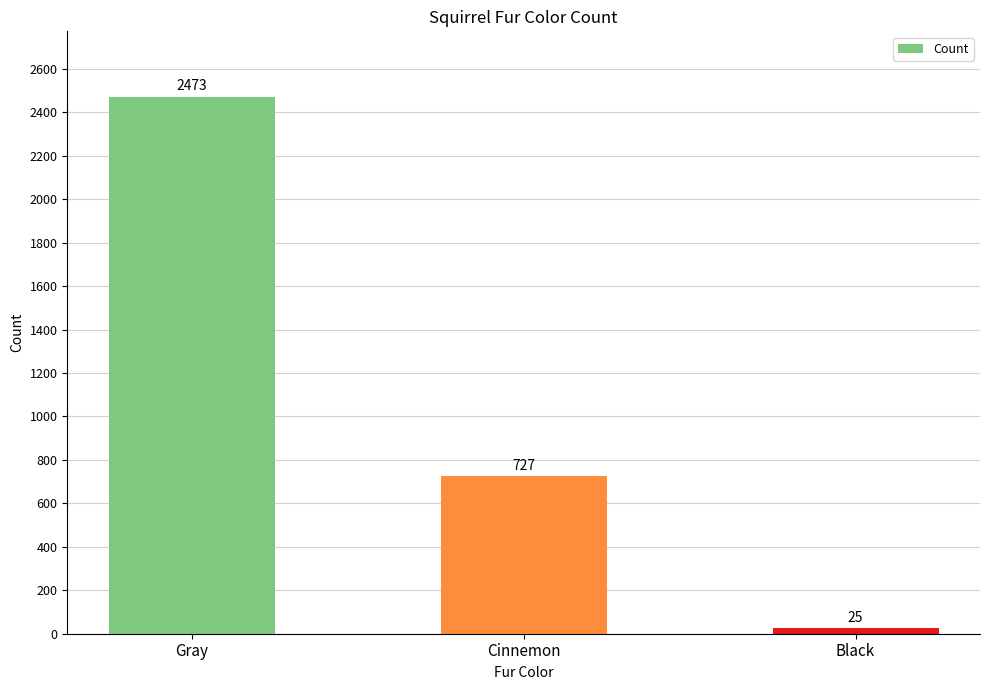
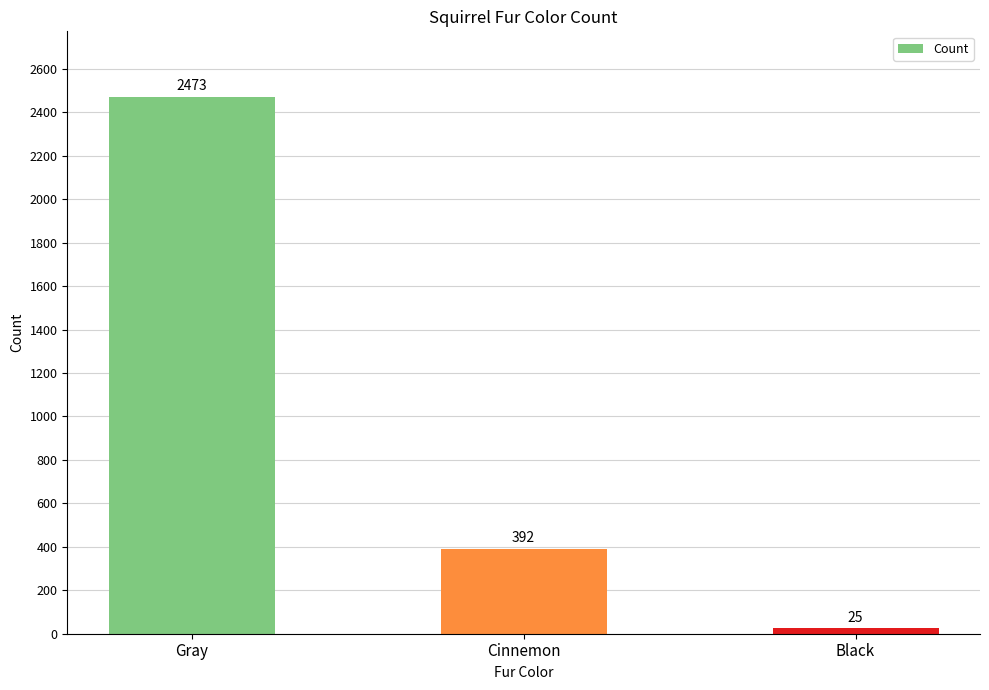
  {
    "Gray": 2473,
-   "Cinnemon": 727,
+   "Cinnemon": 392,
    "Black": 25
  }
